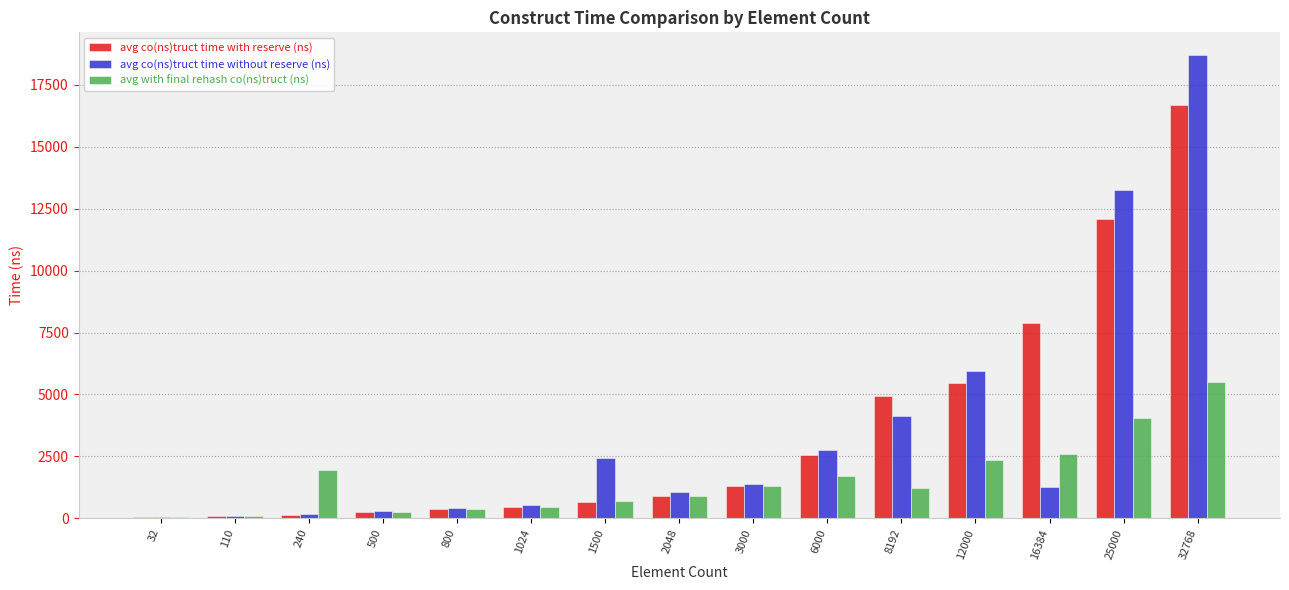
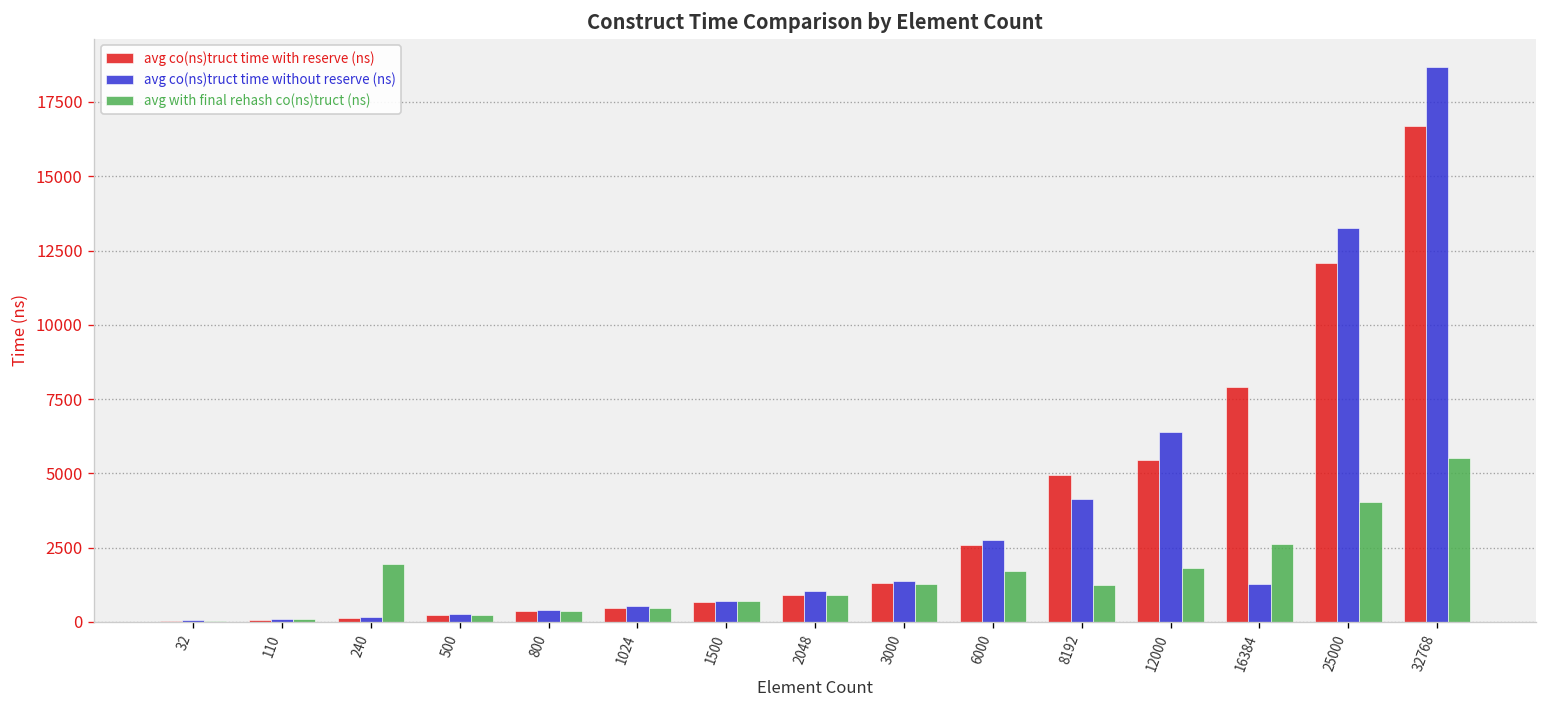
  {
    "avg co(ns)truct time with reserve (ns)": {
      "240": 100,
      "500": 200,
      "800": 400,
      "1024": 500,
      "1500": 700,
      "2048": 900,
      "3000": 1300,
      "6000": 2600,
      "8192": 5000,
      "12000": 5500,
      "16384": 7900,
      "25000": 12100,
      "32768": 16700
    },
    "avg co(ns)truct time without reserve (ns)": {
      "240": 200,
      "500": 300,
      "800": 400,
      "1024": 500,
-     "1500": 2400,
+     "1500": 700,
      "2048": 1100,
      "3000": 1400,
      "6000": 2800,
      "8192": 4100,
-     "12000": 5900,
+     "12000": 6400,
      "16384": 1300,
      "25000": 13300,
      "32768": 18700
    },
    "avg with final rehash co(ns)truct (ns)": {
      "240": 2000,
      "500": 200,
      "800": 400,
      "1024": 500,
      "1500": 700,
      "2048": 900,
      "3000": 1300,
      "6000": 1700,
      "8192": 1200,
-     "12000": 2400,
+     "12000": 1800,
      "16384": 2600,
      "25000": 4000,
      "32768": 5500
    }
  }
